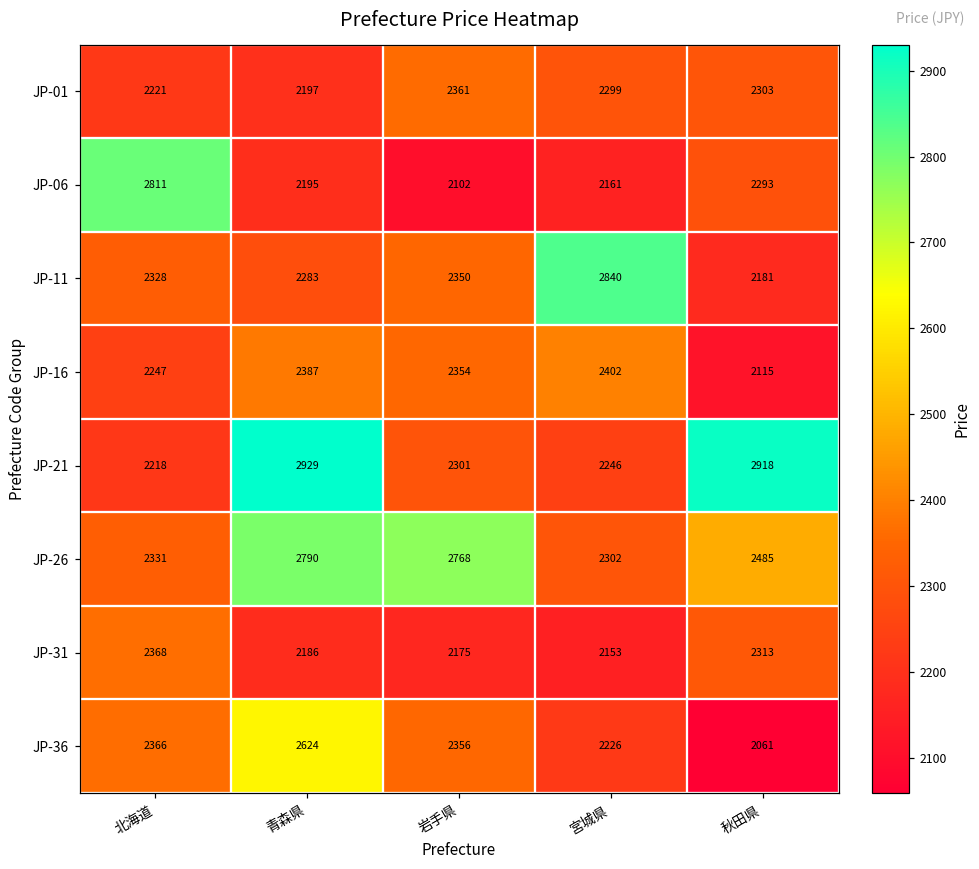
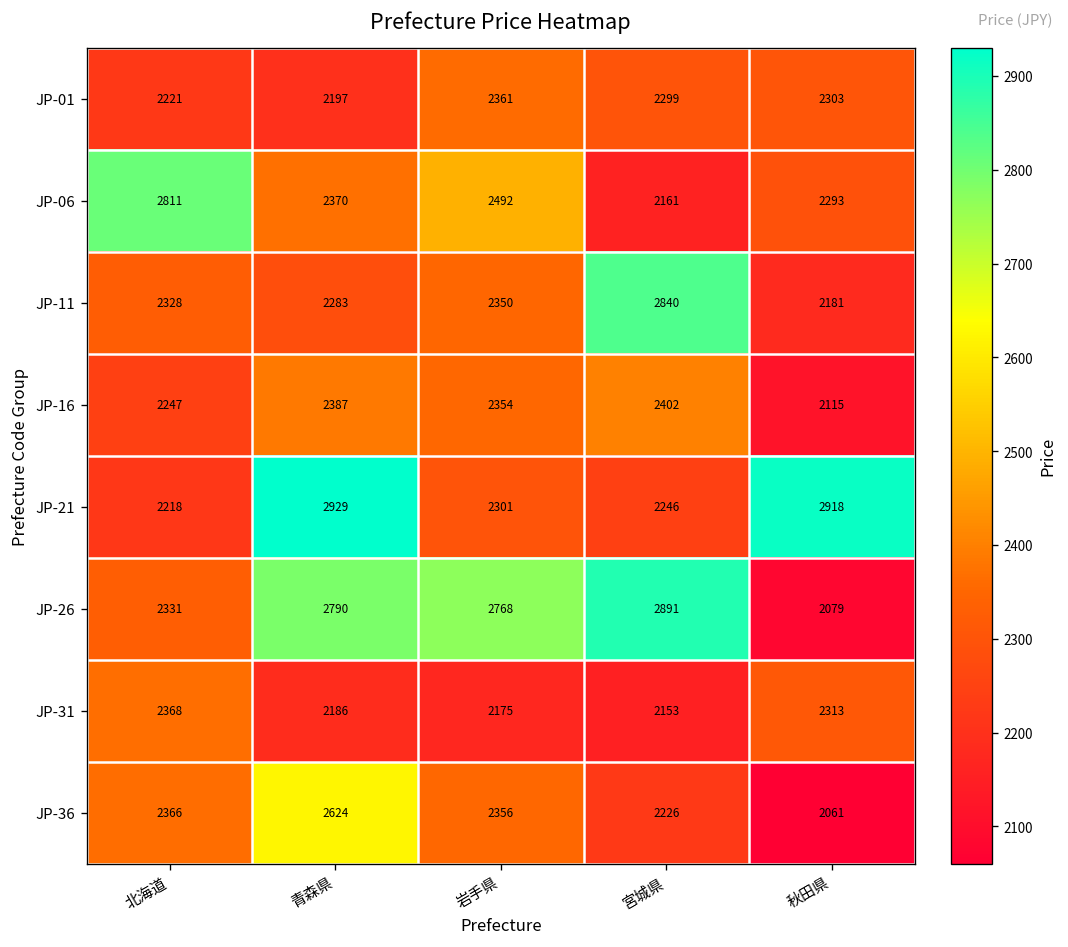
  {
    "JP-01": {
      "北海道": 2221,
      "青森県": 2197,
      "岩手県": 2361,
      "宮城県": 2299,
      "秋田県": 2303
    },
    "JP-06": {
      "北海道": 2811,
-     "青森県": 2195,
-     "岩手県": 2102,
+     "青森県": 2370,
+     "岩手県": 2492,
      "宮城県": 2161,
      "秋田県": 2293
    },
    "JP-11": {
      "北海道": 2328,
      "青森県": 2283,
      "岩手県": 2350,
      "宮城県": 2840,
      "秋田県": 2181
    },
    "JP-16": {
      "北海道": 2247,
      "青森県": 2387,
      "岩手県": 2354,
      "宮城県": 2402,
      "秋田県": 2115
    },
    "JP-21": {
      "北海道": 2218,
      "青森県": 2929,
      "岩手県": 2301,
      "宮城県": 2246,
      "秋田県": 2918
    },
    "JP-26": {
      "北海道": 2331,
      "青森県": 2790,
      "岩手県": 2768,
-     "宮城県": 2302,
-     "秋田県": 2485
+     "宮城県": 2891,
+     "秋田県": 2079
    },
    "JP-31": {
      "北海道": 2368,
      "青森県": 2186,
      "岩手県": 2175,
      "宮城県": 2153,
      "秋田県": 2313
    },
    "JP-36": {
      "北海道": 2366,
      "青森県": 2624,
      "岩手県": 2356,
      "宮城県": 2226,
      "秋田県": 2061
    }
  }
